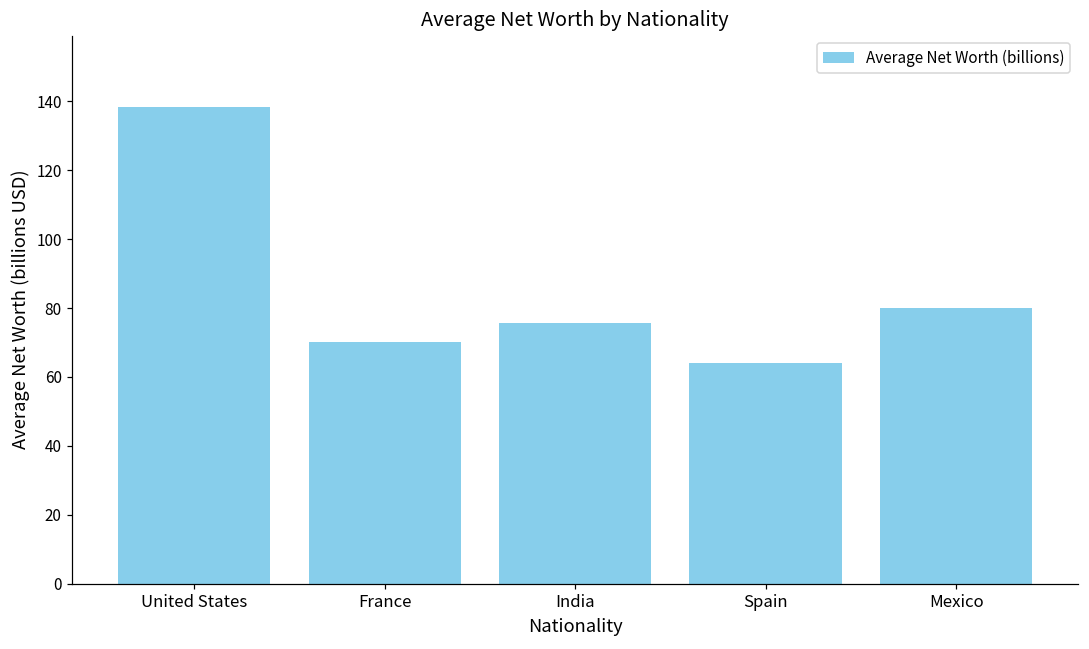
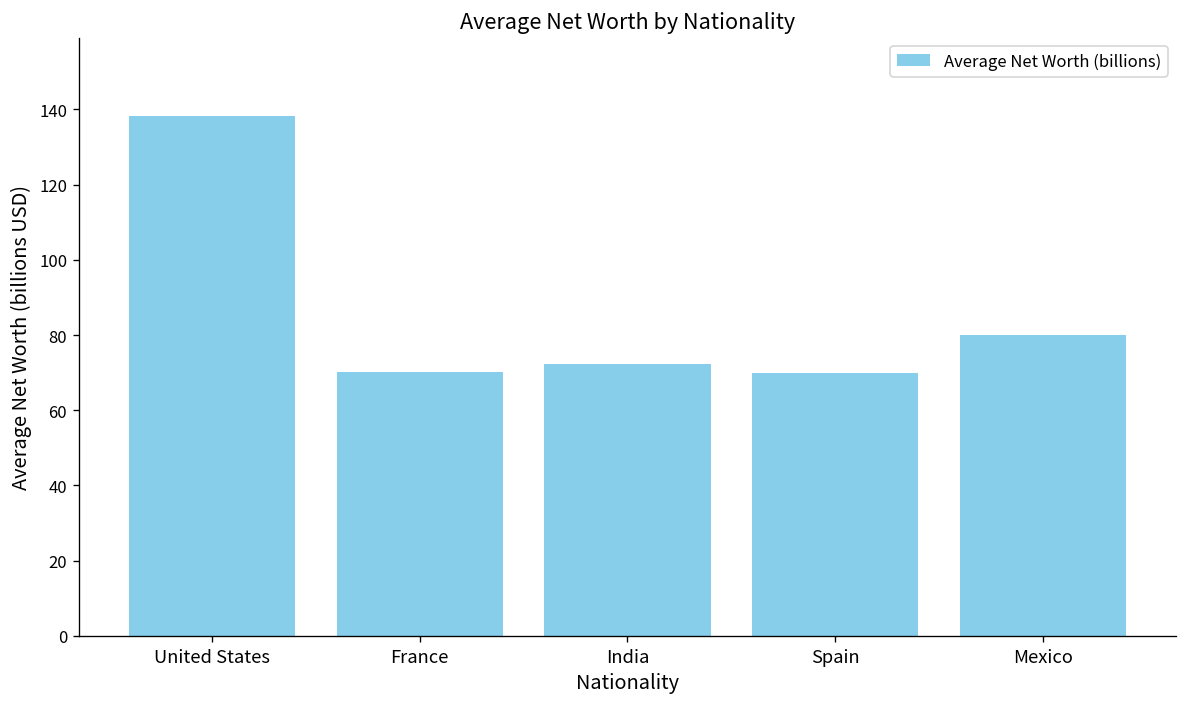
  {
    "United States": 138,
    "France": 70,
-   "India": 76,
-   "Spain": 64,
+   "India": 72,
+   "Spain": 70,
    "Mexico": 80
  }
